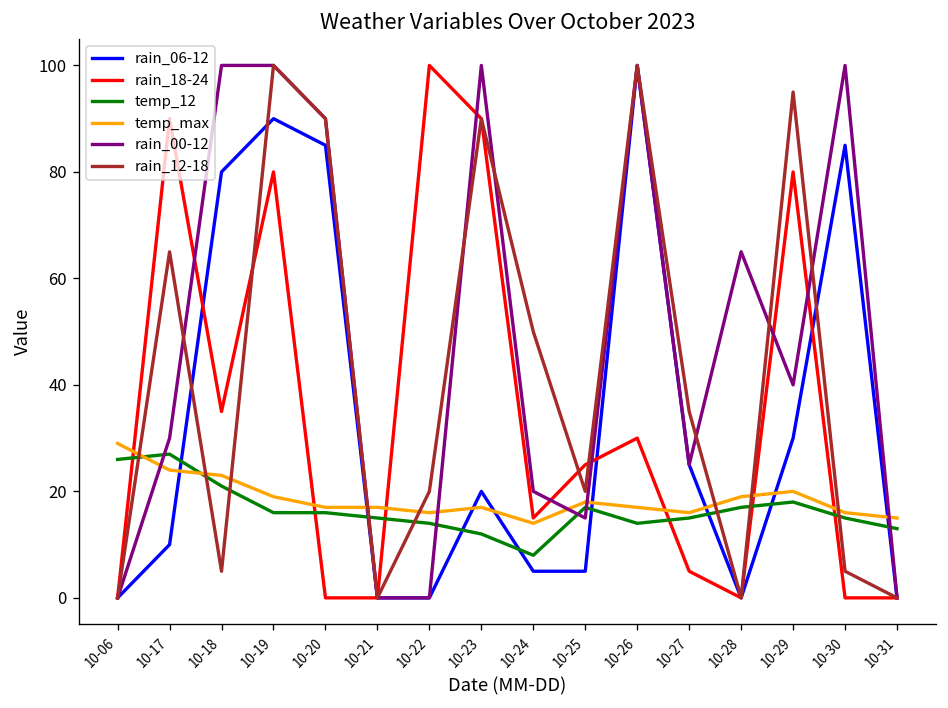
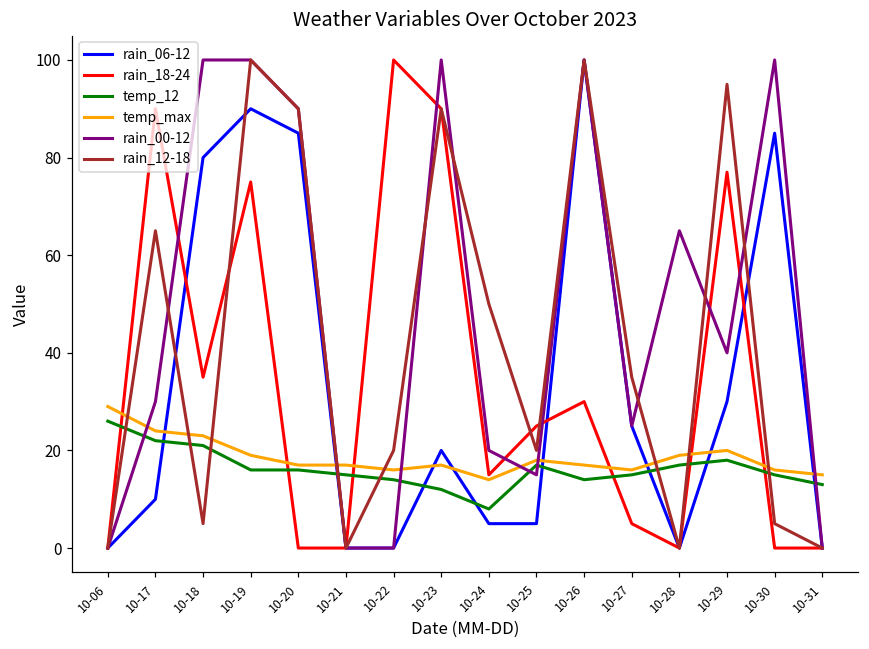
  {
    "rain_06-12": {
      "10-17": 10,
      "10-18": 80,
      "10-19": 90,
      "10-20": 85,
      "10-23": 20,
      "10-24": 5,
      "10-25": 5,
      "10-29": 30,
      "10-30": 85
    },
    "rain_18-24": {
      "10-18": 35,
-     "10-19": 80,
+     "10-19": 75,
      "10-20": 0,
      "10-22": 100,
      "10-24": 15,
      "10-25": 25,
      "10-26": 30,
      "10-27": 5,
-     "10-29": 80,
+     "10-29": 77,
      "10-30": 0
    },
    "temp_12": {
      "10-06": 26,
-     "10-17": 27,
+     "10-17": 22,
      "10-18": 21,
      "10-19": 16,
      "10-20": 16,
      "10-21": 15,
      "10-22": 14,
      "10-23": 12,
      "10-24": 8,
      "10-25": 17,
      "10-26": 14,
      "10-27": 15,
      "10-28": 17,
      "10-29": 18,
      "10-30": 15,
      "10-31": 13
    },
    "temp_max": {
      "10-06": 29,
      "10-17": 24,
      "10-18": 23,
      "10-19": 19,
      "10-20": 17,
      "10-21": 17,
      "10-22": 16,
      "10-23": 17,
      "10-24": 14,
      "10-25": 18,
      "10-26": 17,
      "10-27": 16,
      "10-28": 19,
      "10-29": 20,
      "10-30": 16,
      "10-31": 15
    },
    "rain_00-12": {
      "10-17": 30,
      "10-18": 100,
      "10-23": 100,
      "10-24": 20,
      "10-25": 15,
      "10-28": 65,
      "10-29": 40,
      "10-30": 100
    },
    "rain_12-18": {
      "10-17": 65,
      "10-18": 5,
      "10-22": 20,
      "10-24": 50,
      "10-25": 20,
      "10-27": 35,
      "10-29": 95,
      "10-30": 5
    }
  }
